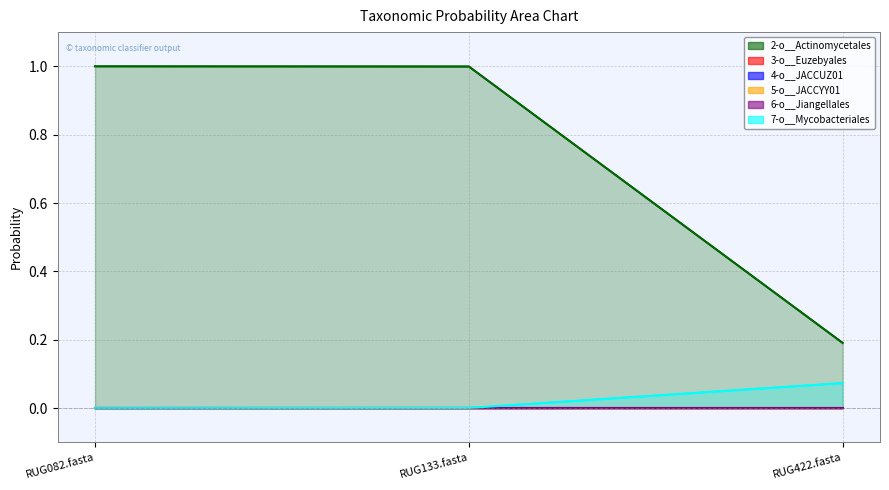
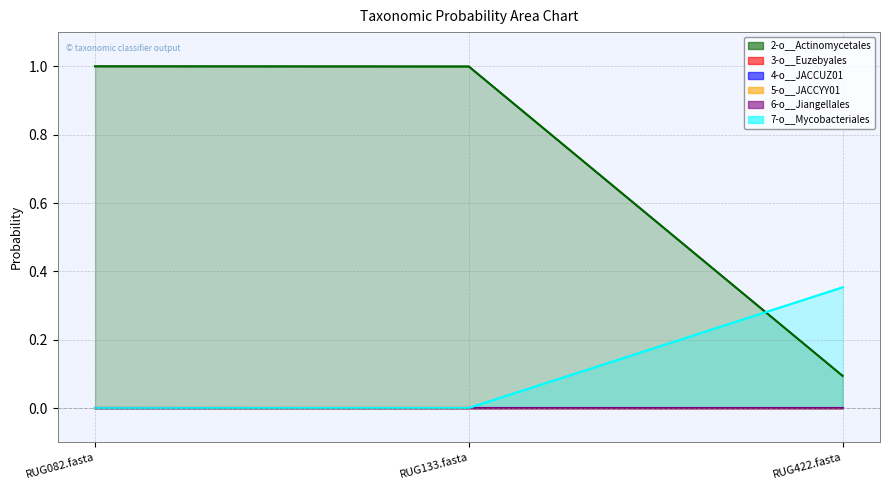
  {
    "2-o__Actinomycetales": {
      "RUG082.fasta": 1.00,
      "RUG133.fasta": 1.00,
-     "RUG422.fasta": 0.19
+     "RUG422.fasta": 0.09
    },
    "6-o__Jiangellales": {
      "RUG422.fasta": 0.00
    },
    "7-o__Mycobacteriales": {
-     "RUG422.fasta": 0.07
+     "RUG422.fasta": 0.35
    }
  }
